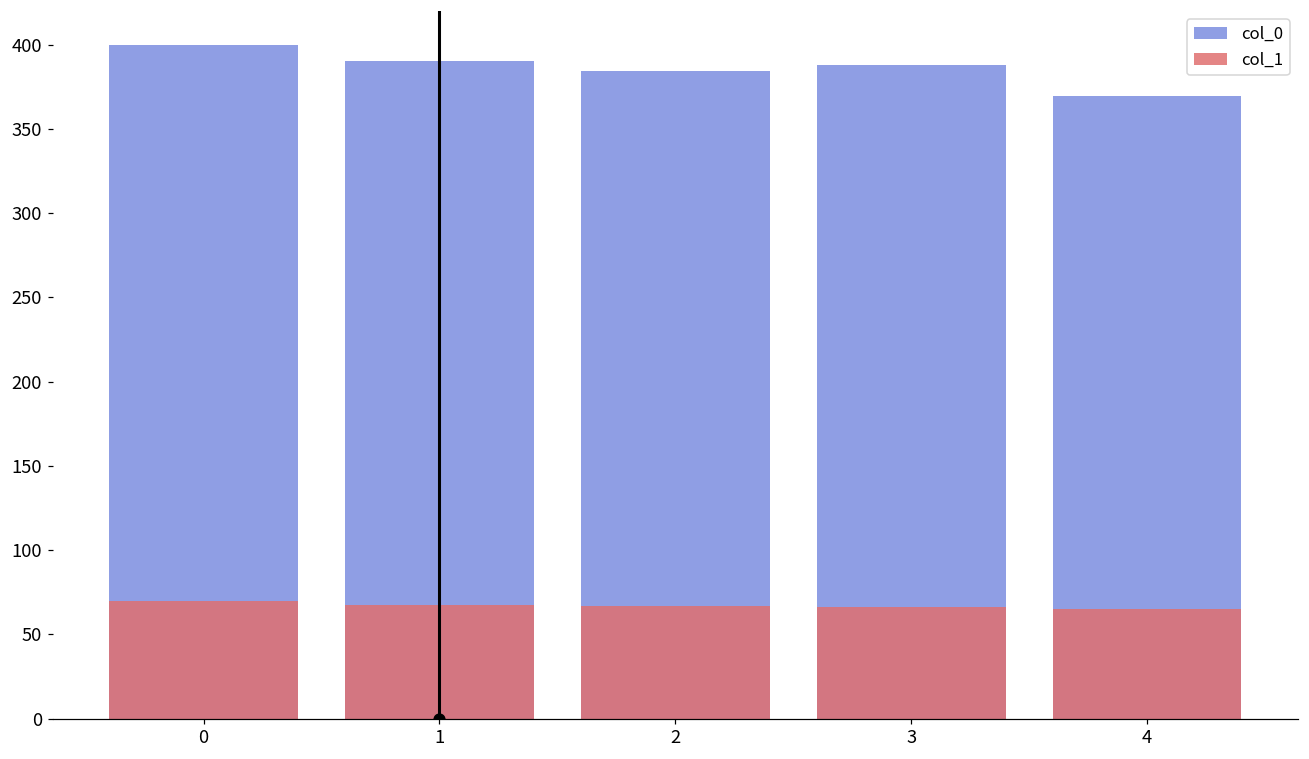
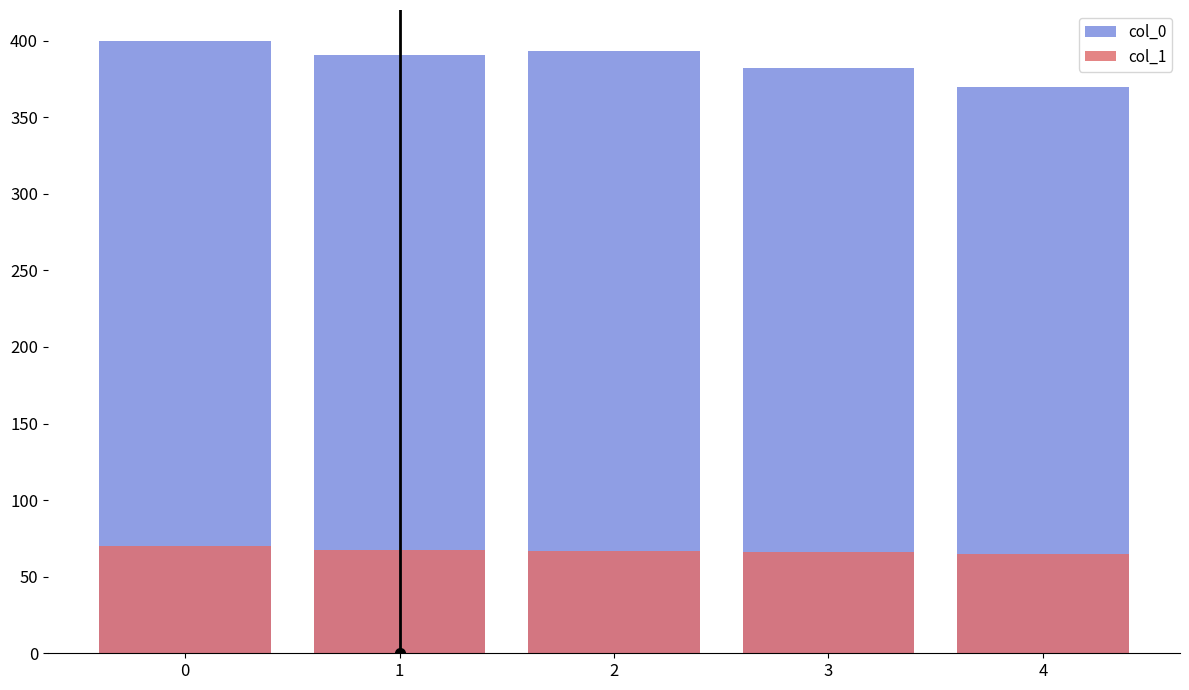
  {
    "col_0": {
      "0": 400,
      "1": 390,
-     "2": 385,
-     "3": 388,
+     "2": 393,
+     "3": 382,
      "4": 370
    }
  }
